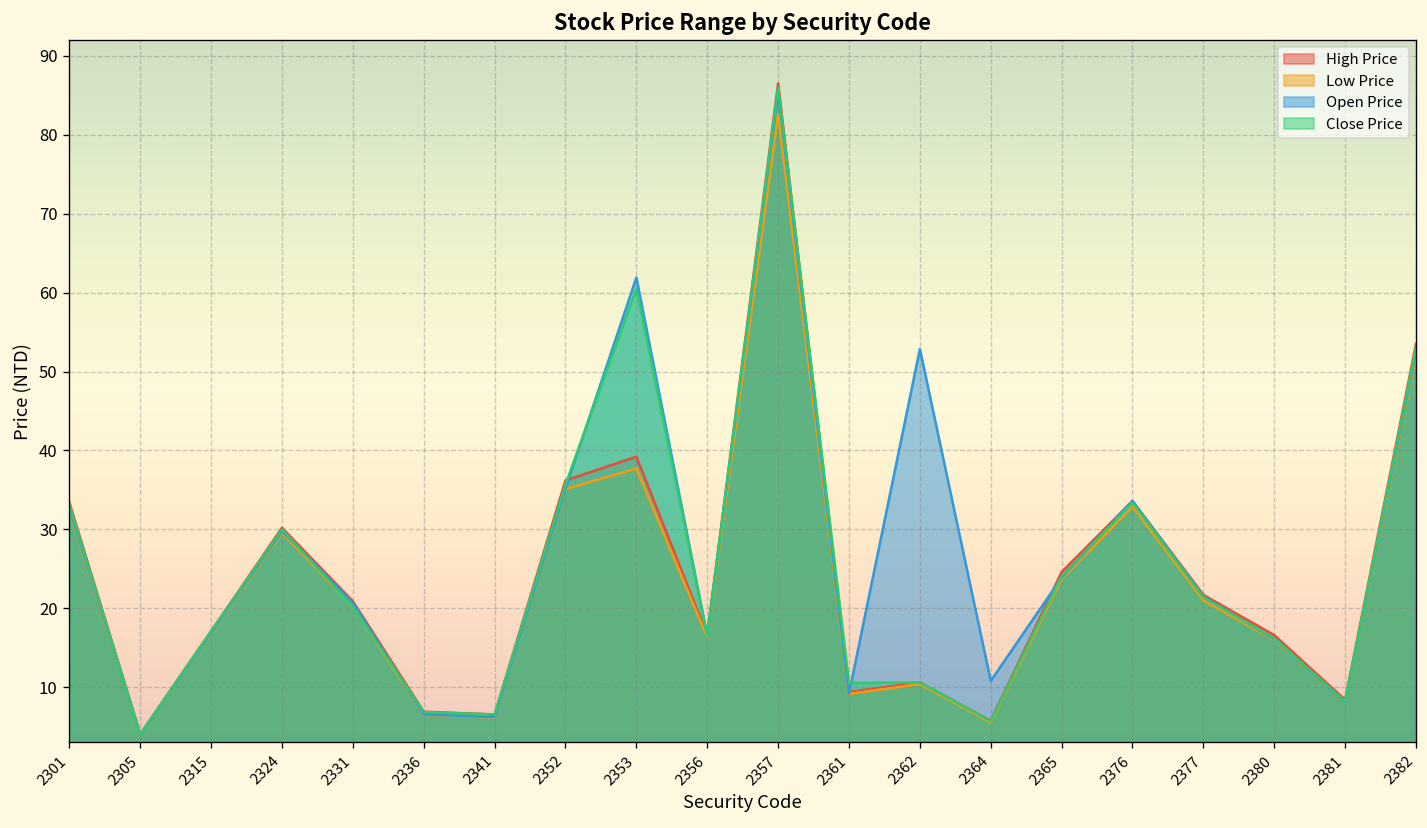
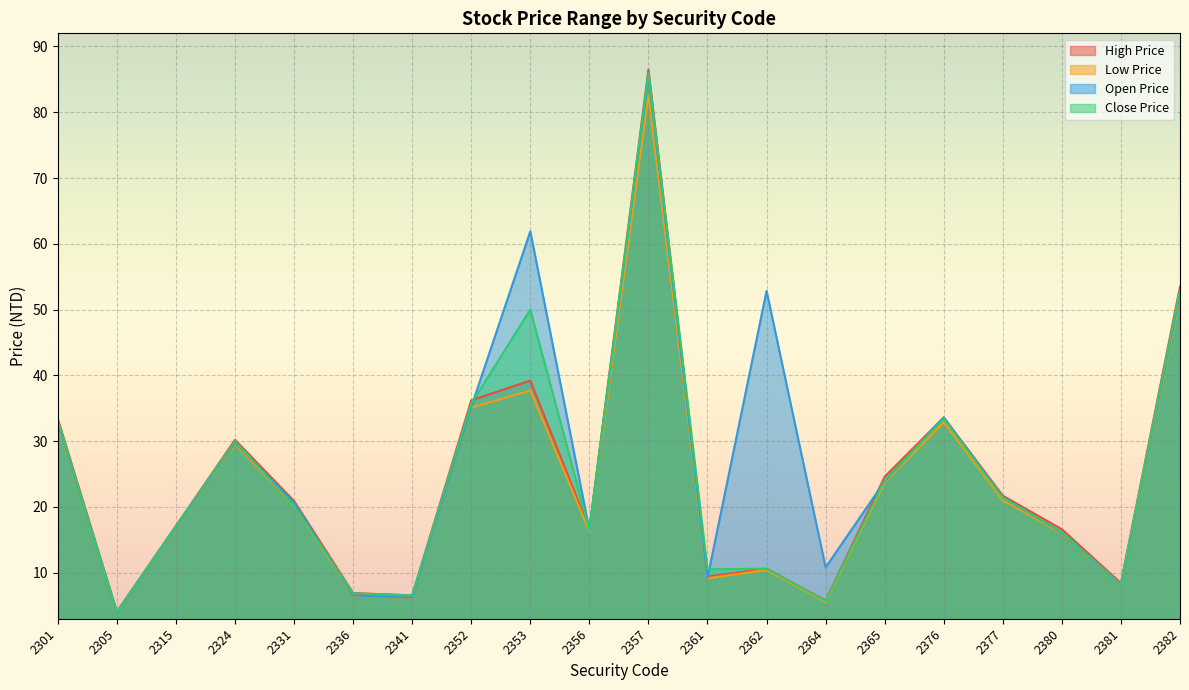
  {
    "High Price": {
      "2352": 36,
      "2353": 39,
      "2357": 87,
      "2365": 25,
      "2380": 17,
      "2382": 54
    },
    "Low Price": {
      "2353": 38,
      "2357": 83,
      "2376": 33,
      "2377": 21,
      "2382": 52
    },
    "Open Price": {
      "2353": 62,
      "2357": 86,
      "2362": 53,
      "2364": 11,
      "2382": 53
    },
    "Close Price": {
      "2352": 36,
-     "2353": 61,
+     "2353": 50,
      "2357": 86,
      "2361": 11,
      "2382": 53
    }
  }
